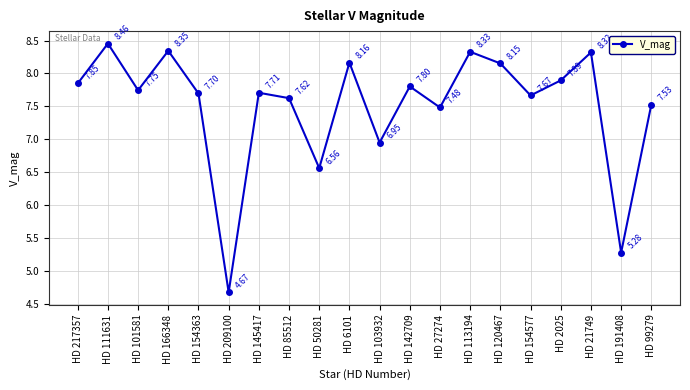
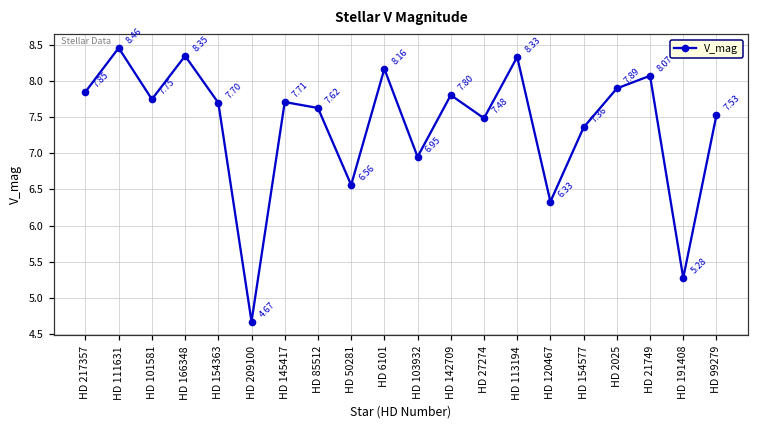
  {
    "HD 217357": 7.85,
    "HD 111631": 8.46,
    "HD 101581": 7.75,
    "HD 166348": 8.35,
    "HD 154363": 7.70,
    "HD 209100": 4.67,
    "HD 145417": 7.71,
    "HD 85512": 7.62,
    "HD 50281": 6.56,
    "HD 6101": 8.16,
    "HD 103932": 6.95,
    "HD 142709": 7.80,
    "HD 27274": 7.48,
    "HD 113194": 8.33,
-   "HD 120467": 8.15,
-   "HD 154577": 7.67,
+   "HD 120467": 6.33,
+   "HD 154577": 7.36,
    "HD 2025": 7.89,
-   "HD 21749": 8.32,
+   "HD 21749": 8.07,
    "HD 191408": 5.28,
    "HD 99279": 7.53
  }
